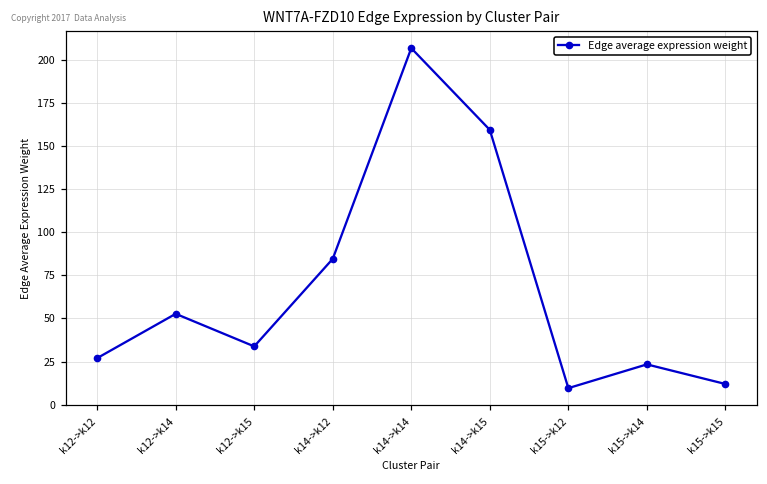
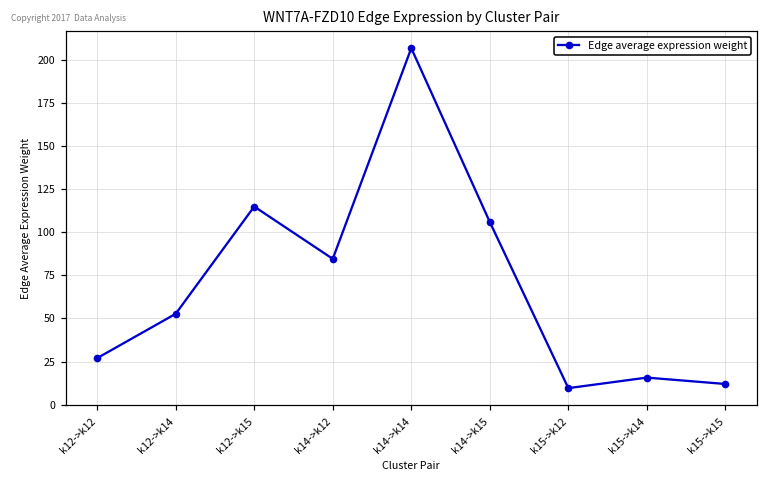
  {
    "k12->k12": 27,
    "k12->k14": 53,
-   "k12->k15": 34,
+   "k12->k15": 115,
    "k14->k12": 85,
    "k14->k14": 207,
-   "k14->k15": 159,
+   "k14->k15": 106,
    "k15->k12": 10,
-   "k15->k14": 23,
+   "k15->k14": 16,
    "k15->k15": 12
  }
